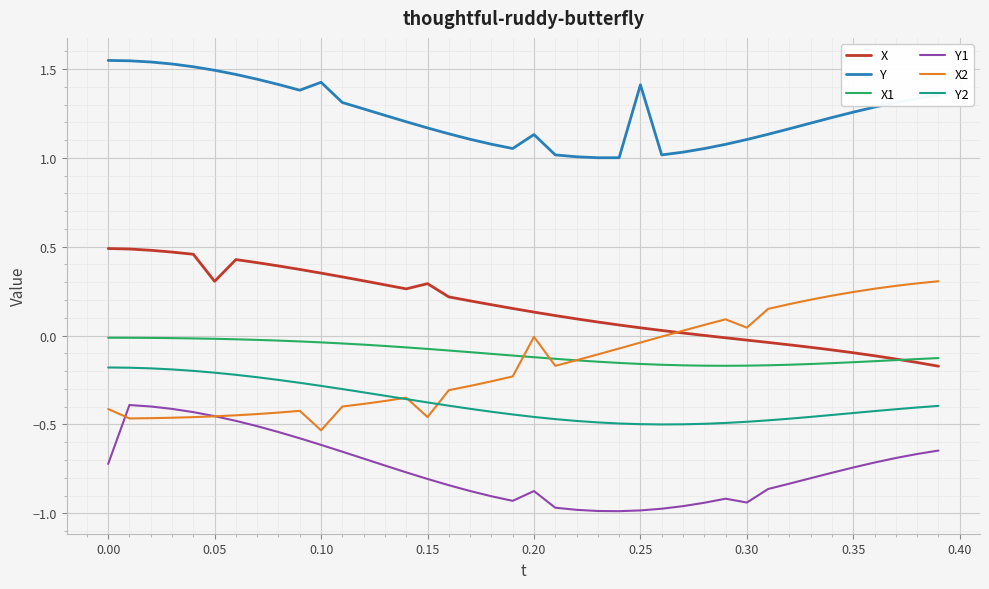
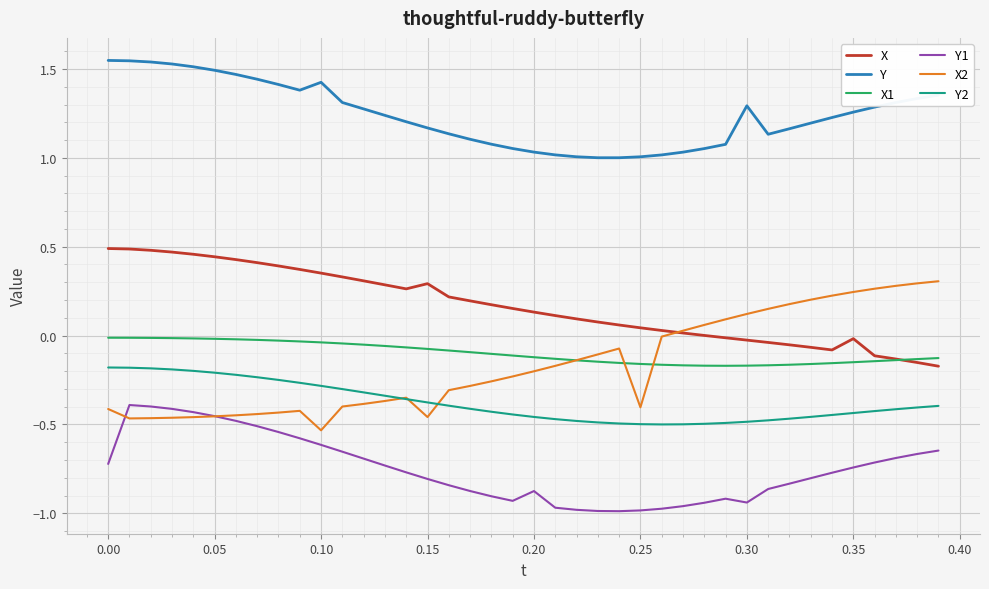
  {
    "X": {
      "0.00": 0.49,
-     "0.05": 0.31,
+     "0.05": 0.44,
      "0.10": 0.35,
      "0.15": 0.29,
      "0.20": 0.13,
      "0.25": 0.04,
      "0.30": -0.03,
-     "0.35": -0.10
+     "0.35": -0.02
    },
    "Y": {
      "0.00": 1.55,
      "0.05": 1.49,
      "0.10": 1.43,
      "0.15": 1.17,
-     "0.20": 1.13,
-     "0.25": 1.41,
-     "0.30": 1.10,
+     "0.20": 1.03,
+     "0.25": 1.01,
+     "0.30": 1.29,
      "0.35": 1.26
    },
    "Y1": {
      "0.00": -0.72,
      "0.10": -0.62,
      "0.15": -0.81,
      "0.20": -0.87,
      "0.25": -0.98,
      "0.30": -0.94,
      "0.35": -0.74
    },
    "X2": {
      "0.00": -0.41,
      "0.10": -0.53,
      "0.15": -0.46,
-     "0.20": -0.01,
-     "0.25": -0.04,
-     "0.30": 0.04,
+     "0.20": -0.20,
+     "0.25": -0.40,
+     "0.30": 0.12,
      "0.35": 0.25
    }
  }
